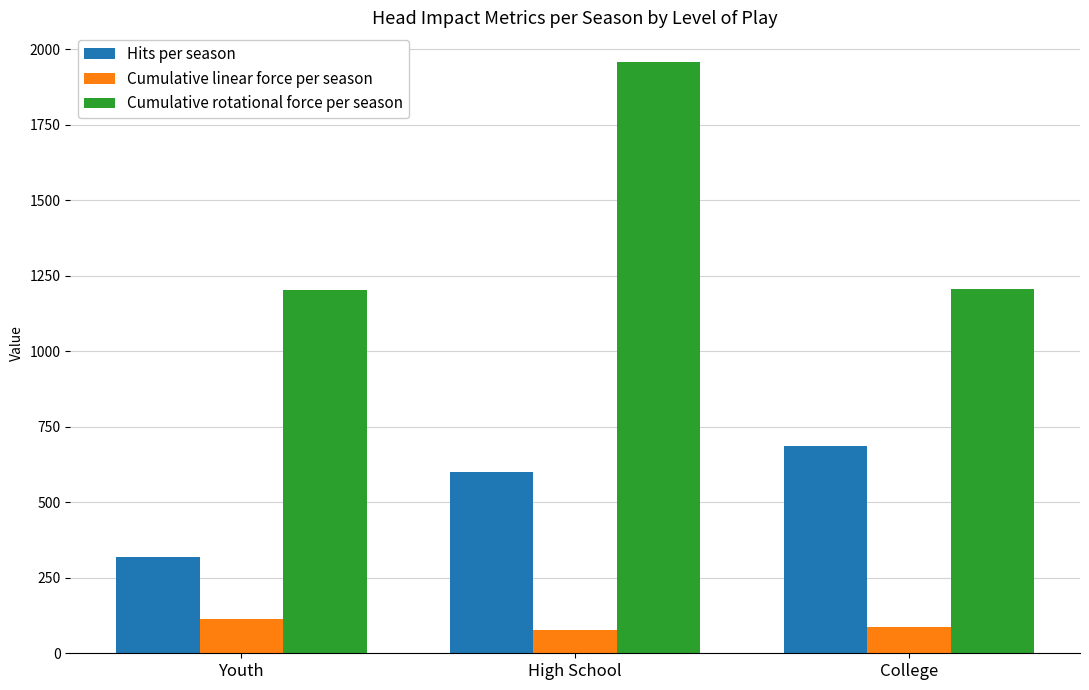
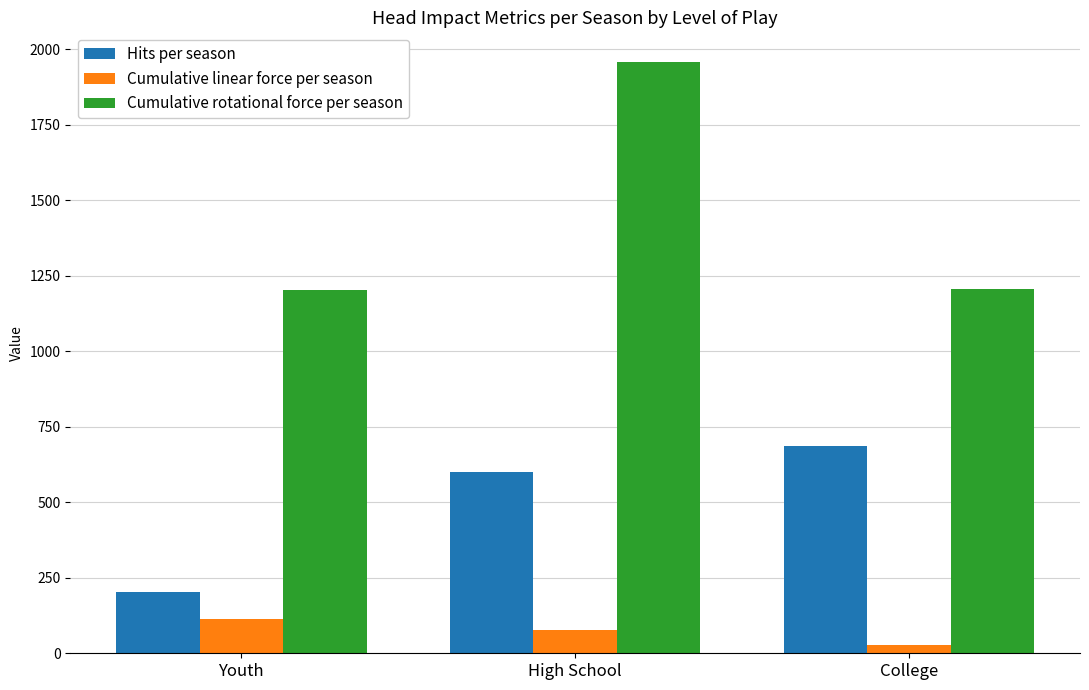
  {
    "Hits per season": {
-     "Youth": 320,
+     "Youth": 200,
      "High School": 600,
      "College": 690
    },
    "Cumulative linear force per season": {
      "Youth": 110,
      "High School": 80,
-     "College": 90
+     "College": 30
    },
    "Cumulative rotational force per season": {
      "Youth": 1200,
      "High School": 1960,
      "College": 1210
    }
  }
